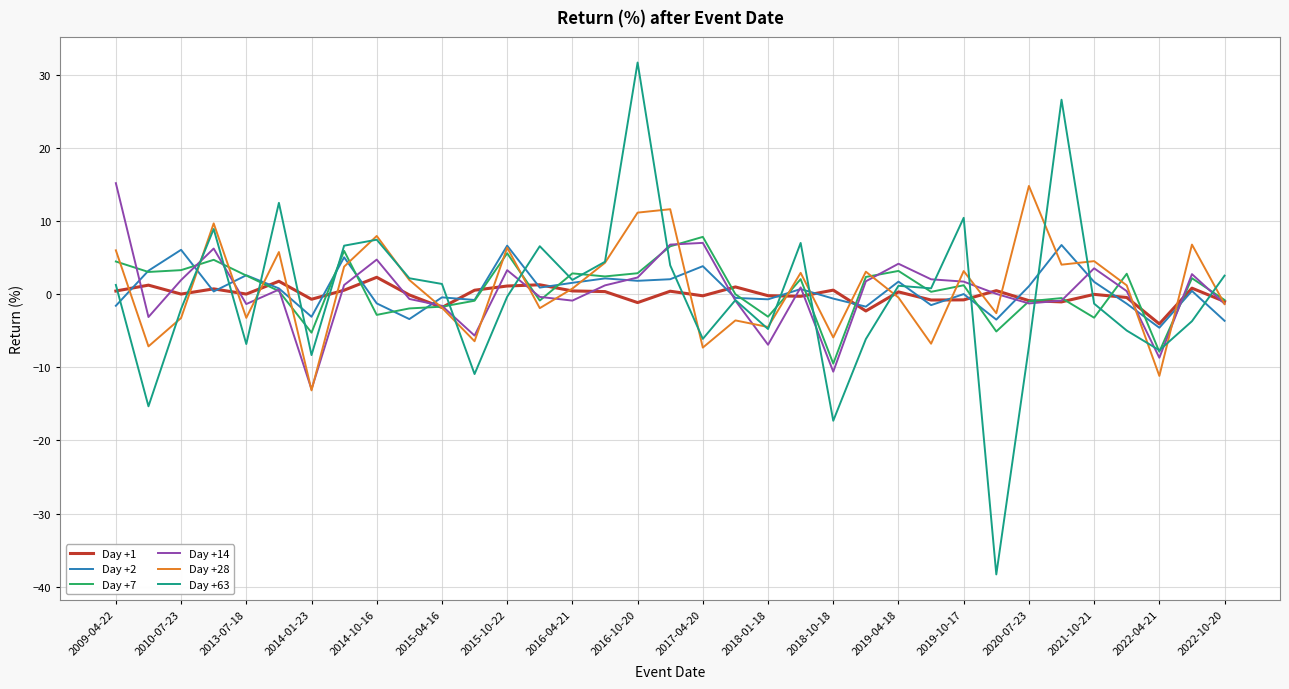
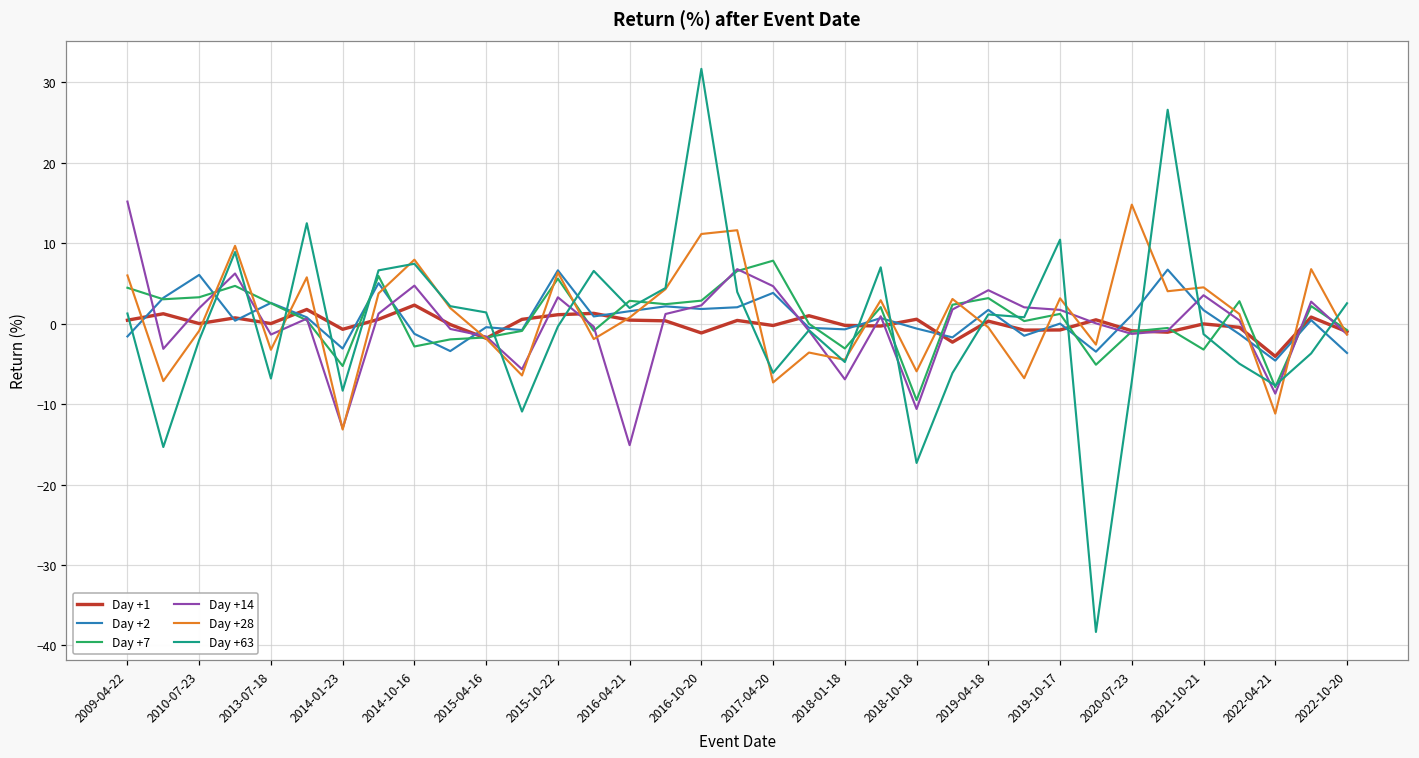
  {
    "Day +1": {
      "2009-04-22": 0,
      "2010-07-23": 0,
      "2013-07-18": 0,
      "2014-01-23": -1,
      "2014-10-16": 2,
      "2015-10-22": 1,
      "2016-10-20": -1,
      "2017-04-20": 0,
      "2018-01-18": 0,
      "2018-10-18": 1,
      "2019-04-18": 0,
      "2019-10-17": -1,
      "2021-10-21": 0,
      "2022-04-21": -4
    },
    "Day +2": {
      "2009-04-22": -2,
      "2010-07-23": 6,
      "2014-01-23": -3,
      "2014-10-16": -1,
      "2015-04-16": 0,
      "2016-04-21": 2,
      "2016-10-20": 2,
      "2017-04-20": 4,
      "2018-01-18": -1,
      "2018-10-18": -1,
      "2019-04-18": 2,
      "2019-10-17": 0,
      "2020-07-23": 1,
      "2021-10-21": 2,
      "2022-04-21": -5,
      "2022-10-20": -4
    },
    "Day +14": {
      "2009-04-22": 15,
      "2010-07-23": 2,
      "2013-07-18": -1,
      "2014-10-16": 5,
      "2015-10-22": 3,
-     "2016-04-21": -1,
+     "2016-04-21": -15,
      "2016-10-20": 2,
-     "2017-04-20": 7,
+     "2017-04-20": 5,
      "2018-01-18": -7,
      "2018-10-18": -11,
      "2019-04-18": 4,
      "2019-10-17": 2,
      "2021-10-21": 4,
      "2022-04-21": -9
    },
    "Day +28": {
      "2009-04-22": 6,
-     "2010-07-23": -3,
+     "2010-07-23": -1,
      "2013-07-18": -3,
      "2014-10-16": 8,
      "2016-10-20": 11,
      "2017-04-20": -7,
      "2018-10-18": -6,
      "2019-04-18": 0,
      "2019-10-17": 3,
      "2020-07-23": 15,
      "2021-10-21": 5,
      "2022-04-21": -11
    }
  }
